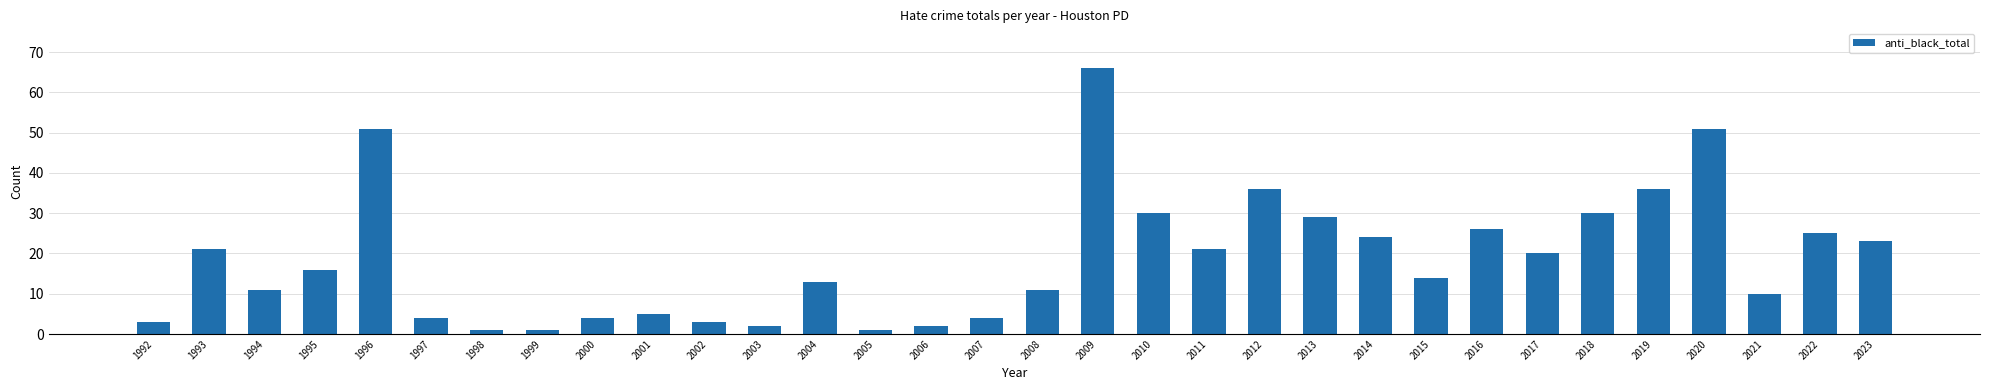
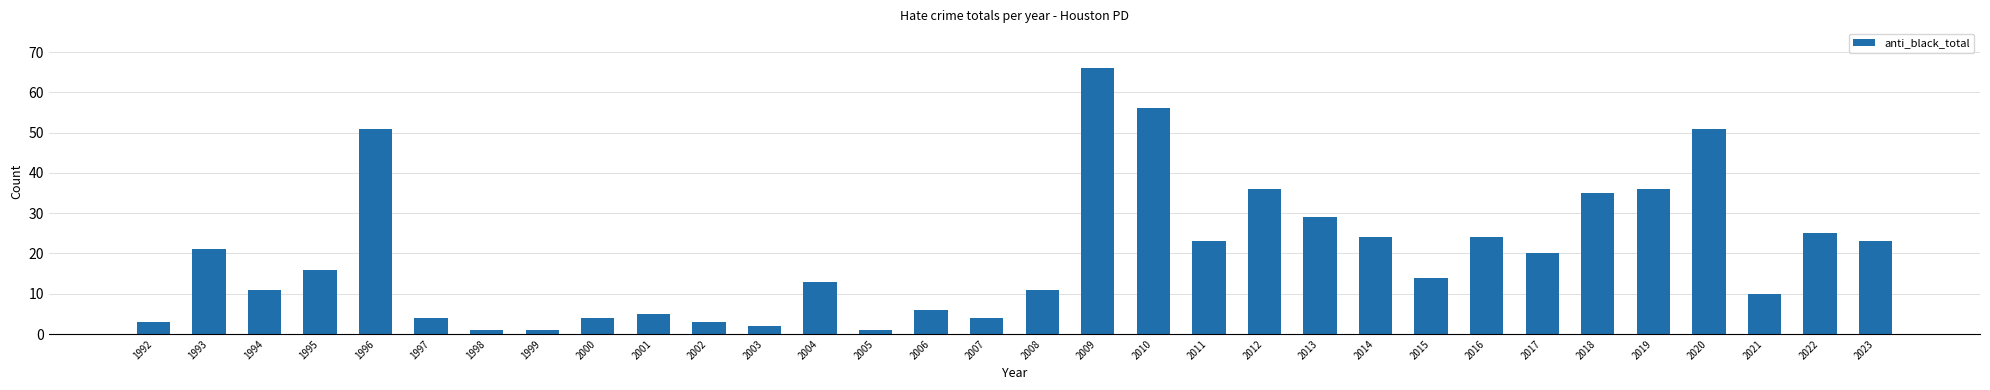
  {
    "1992": 3,
    "1993": 21,
    "1994": 11,
    "1995": 16,
    "1996": 51,
    "1997": 4,
    "1998": 1,
    "1999": 1,
    "2000": 4,
    "2001": 5,
    "2002": 3,
    "2003": 2,
    "2004": 13,
    "2005": 1,
-   "2006": 2,
+   "2006": 6,
    "2007": 4,
    "2008": 11,
    "2009": 66,
-   "2010": 30,
-   "2011": 21,
+   "2010": 56,
+   "2011": 23,
    "2012": 36,
    "2013": 29,
    "2014": 24,
    "2015": 14,
-   "2016": 26,
+   "2016": 24,
    "2017": 20,
-   "2018": 30,
+   "2018": 35,
    "2019": 36,
    "2020": 51,
    "2021": 10,
    "2022": 25,
    "2023": 23
  }
